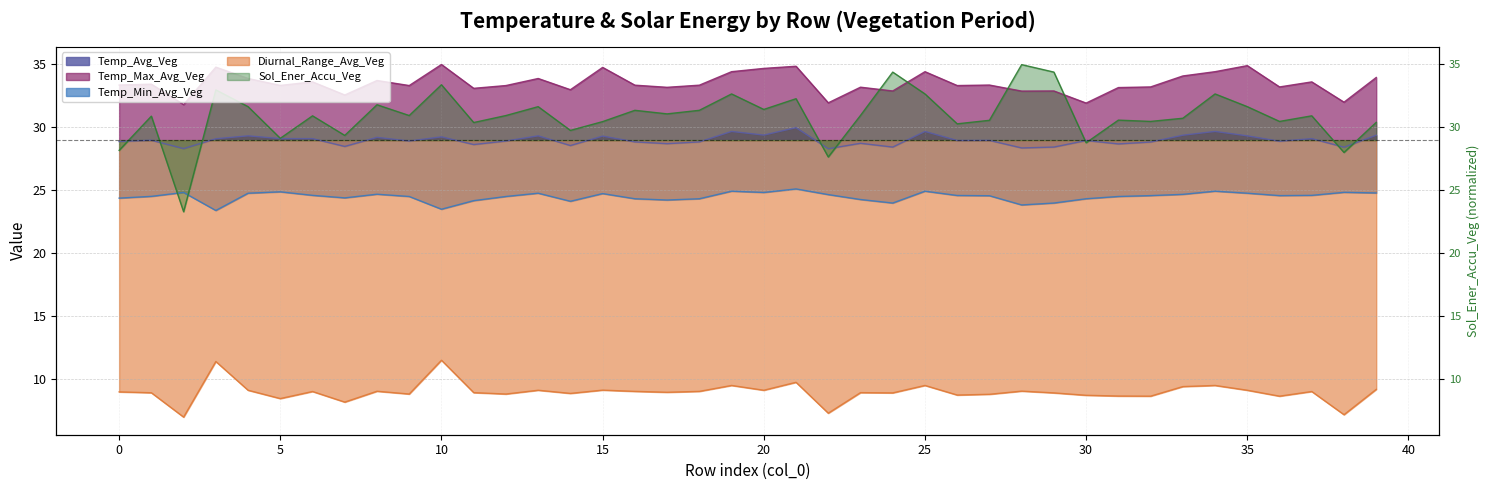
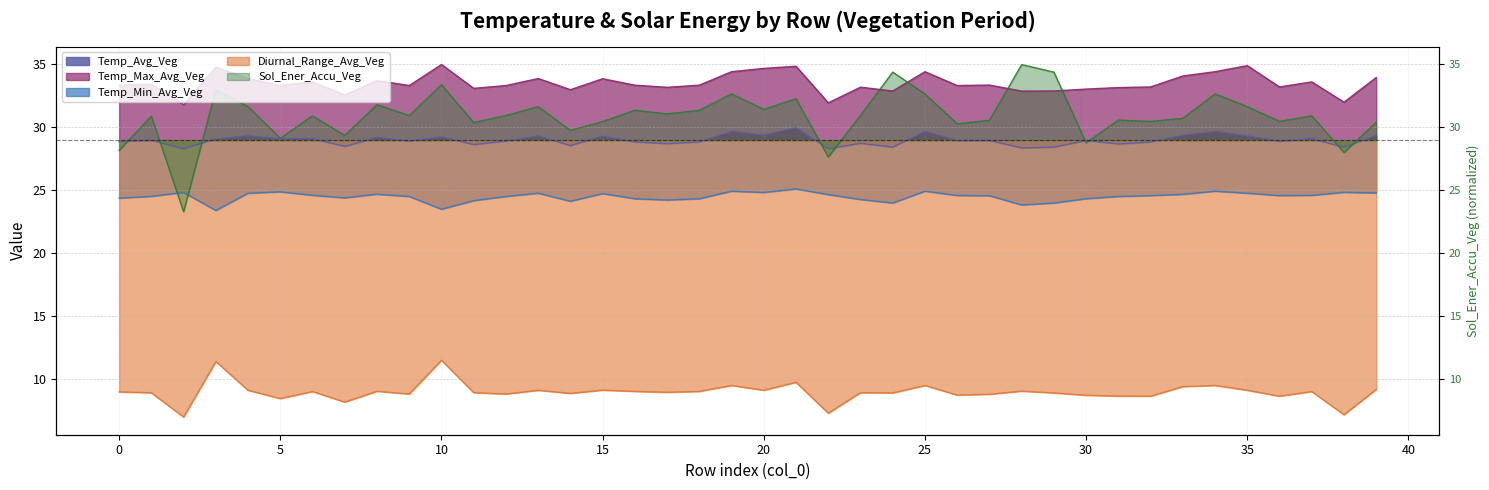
  {
    "Temp_Max_Avg_Veg": {
      "10": 34.9,
-     "15": 34.7,
+     "15": 33.8,
      "20": 34.6,
      "25": 34.4,
-     "30": 31.9,
+     "30": 33.0,
      "35": 34.9
    }
  }
